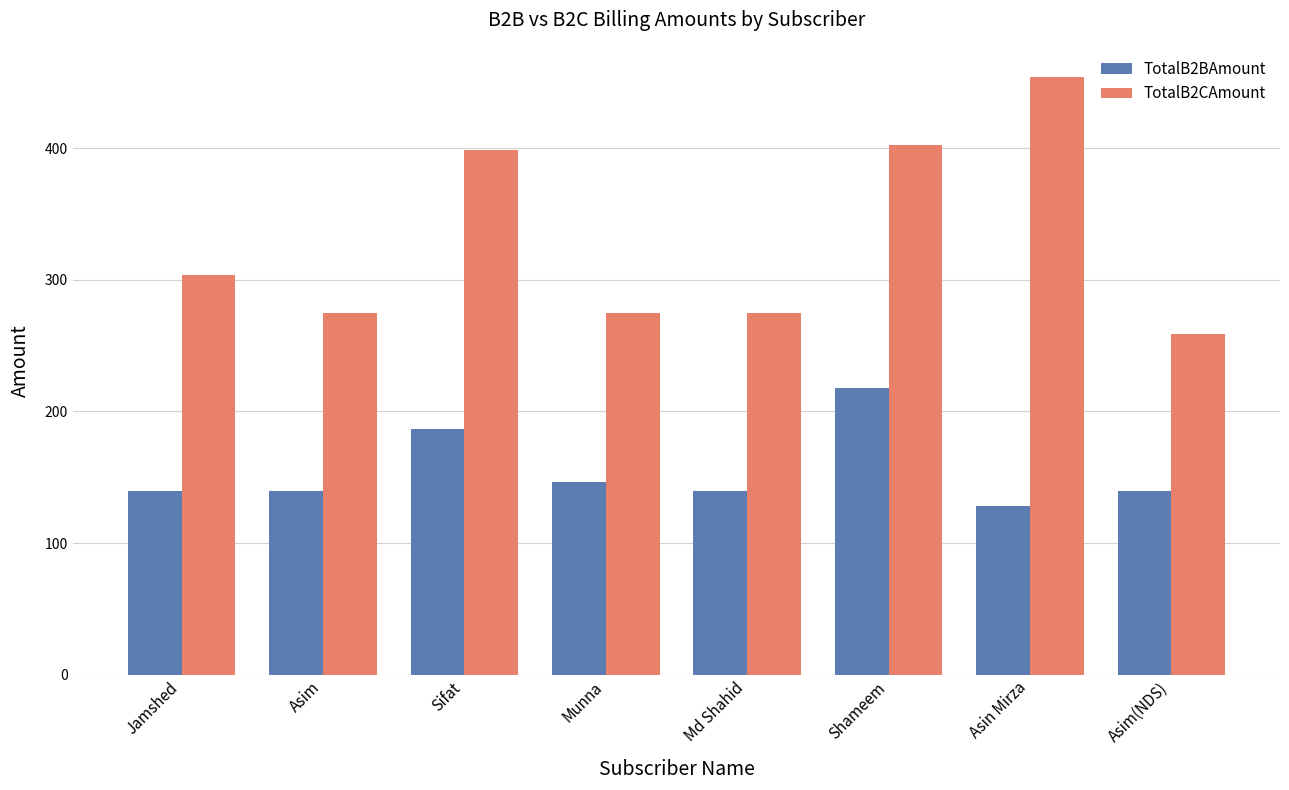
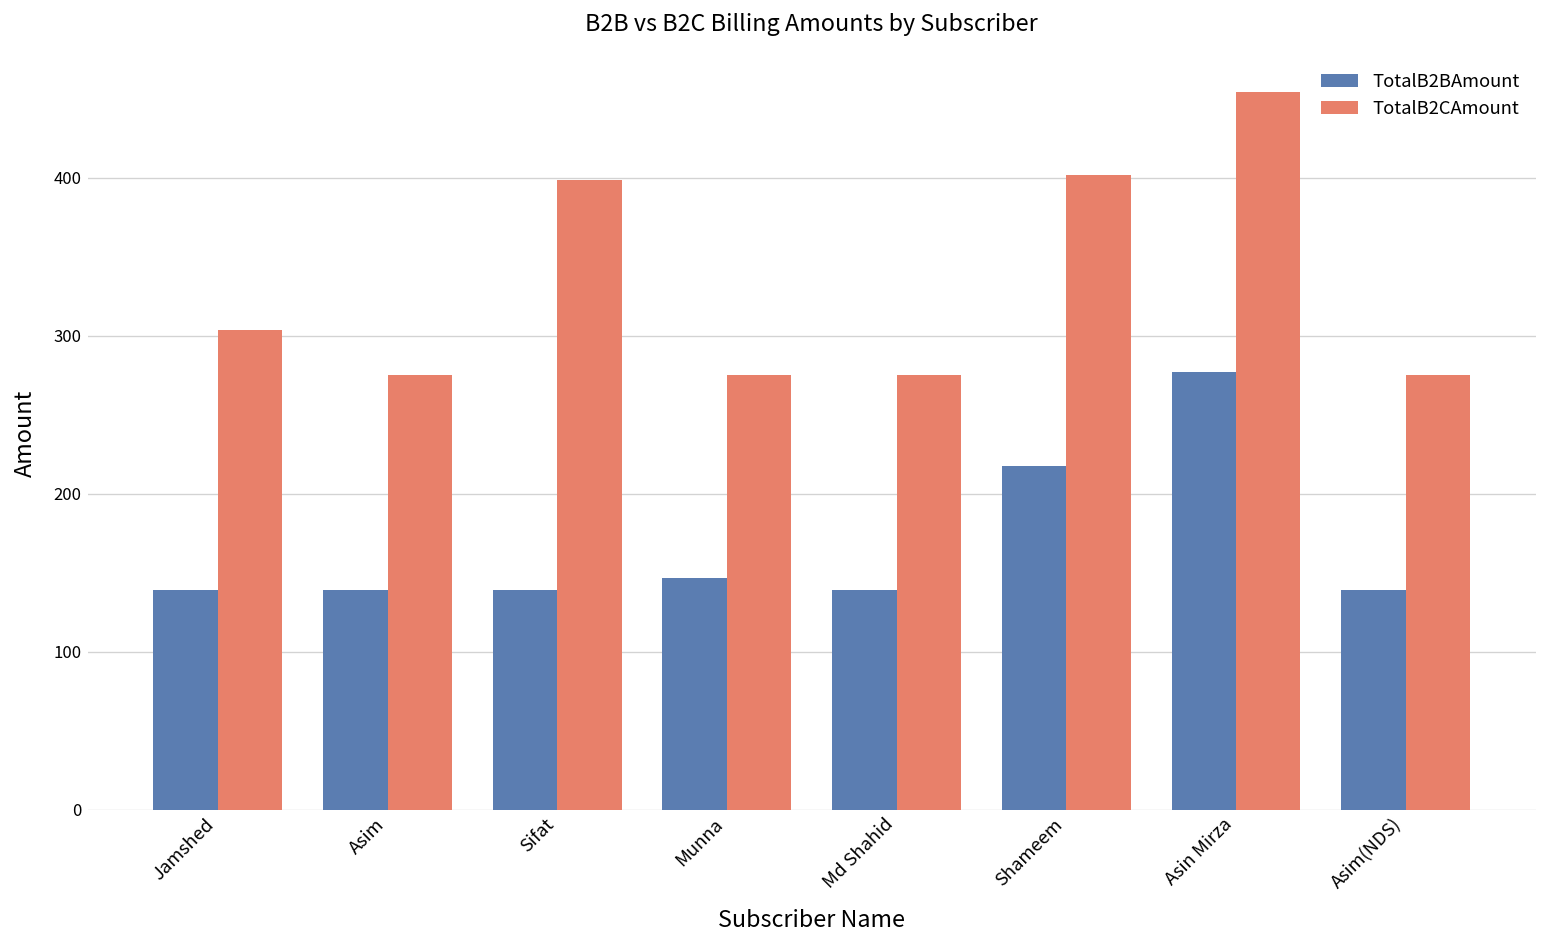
  {
    "TotalB2BAmount": {
      "Jamshed": 139,
      "Asim": 139,
-     "Sifat": 187,
+     "Sifat": 139,
      "Munna": 147,
      "Md Shahid": 139,
      "Shameem": 217,
-     "Asin Mirza": 129,
+     "Asin Mirza": 277,
      "Asim(NDS)": 139
    },
    "TotalB2CAmount": {
      "Jamshed": 304,
      "Asim": 275,
      "Sifat": 398,
      "Munna": 275,
      "Md Shahid": 275,
      "Shameem": 402,
      "Asin Mirza": 454,
-     "Asim(NDS)": 259
+     "Asim(NDS)": 275
    }
  }
